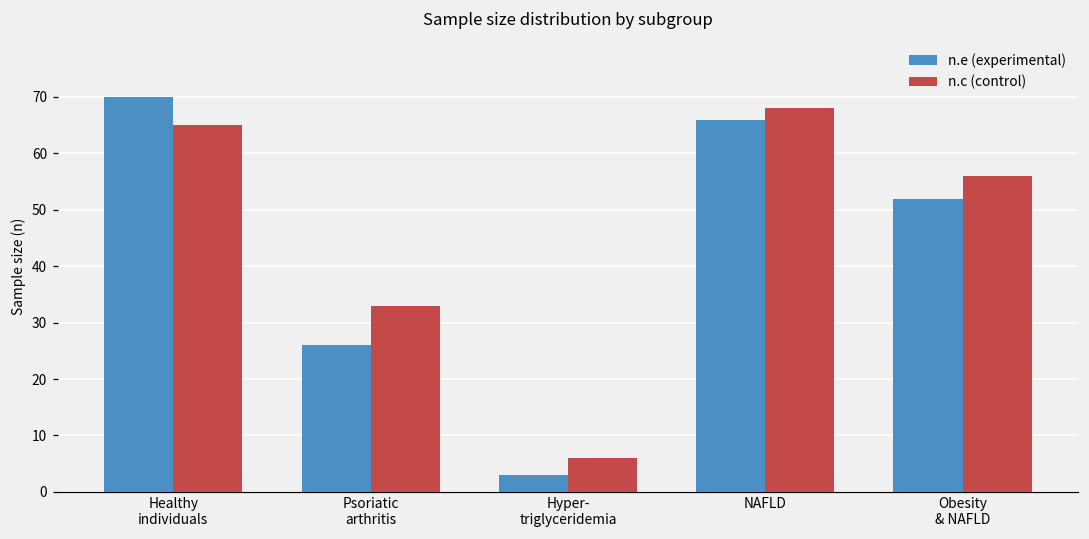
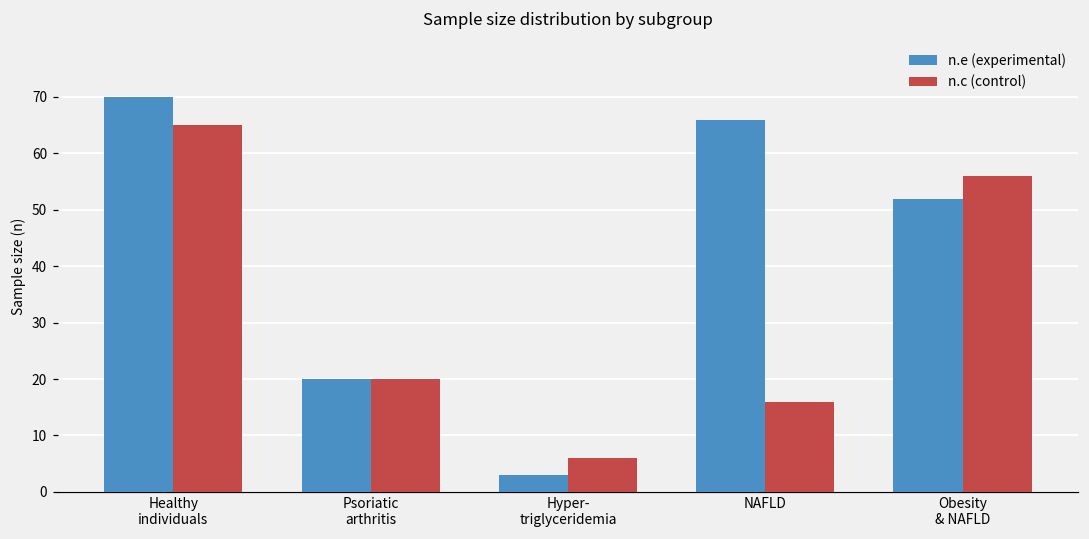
  {
    "n.e (experimental)": {
      "Healthy individuals": 70,
-     "Psoriatic arthritis": 26,
+     "Psoriatic arthritis": 20,
      "Hyper- triglyceridemia": 3,
      "NAFLD": 66,
      "Obesity & NAFLD": 52
    },
    "n.c (control)": {
      "Healthy individuals": 65,
-     "Psoriatic arthritis": 33,
+     "Psoriatic arthritis": 20,
      "Hyper- triglyceridemia": 6,
-     "NAFLD": 68,
+     "NAFLD": 16,
      "Obesity & NAFLD": 56
    }
  }
